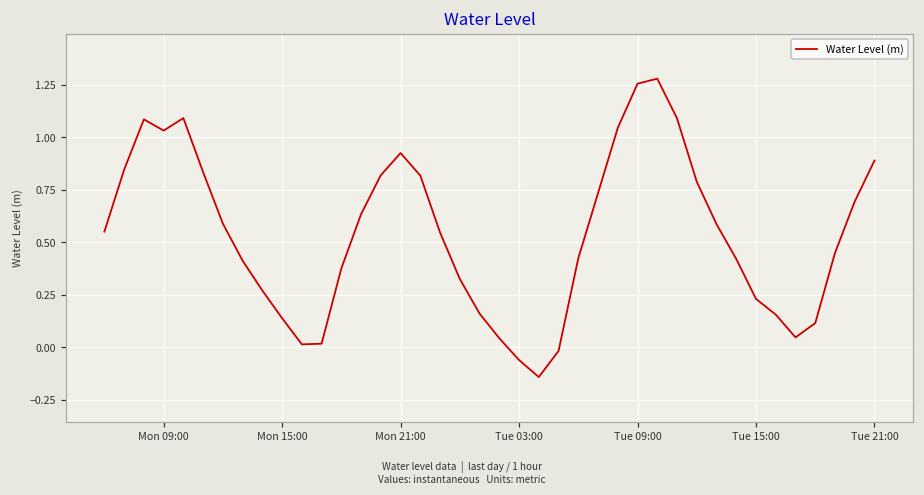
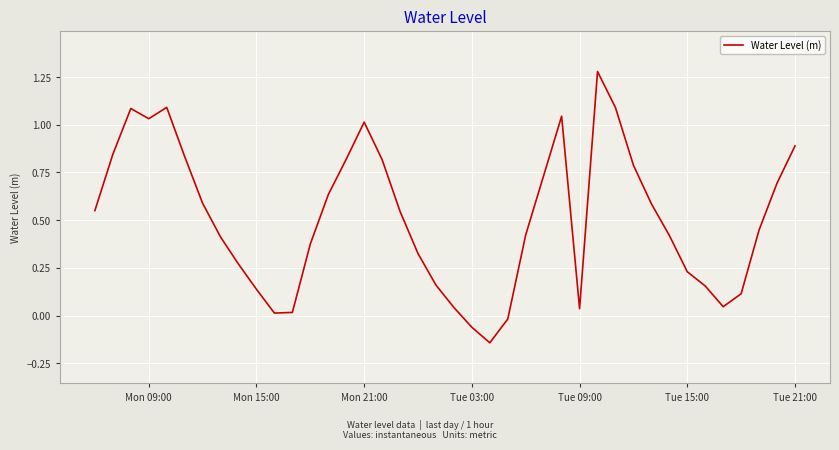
  {
    "Mon 09:00": 1.03,
    "Mon 15:00": 0.14,
-   "Mon 21:00": 0.92,
+   "Mon 21:00": 1.01,
    "Tue 03:00": -0.06,
-   "Tue 09:00": 1.26,
+   "Tue 09:00": 0.04,
    "Tue 15:00": 0.23,
    "Tue 21:00": 0.89
  }
